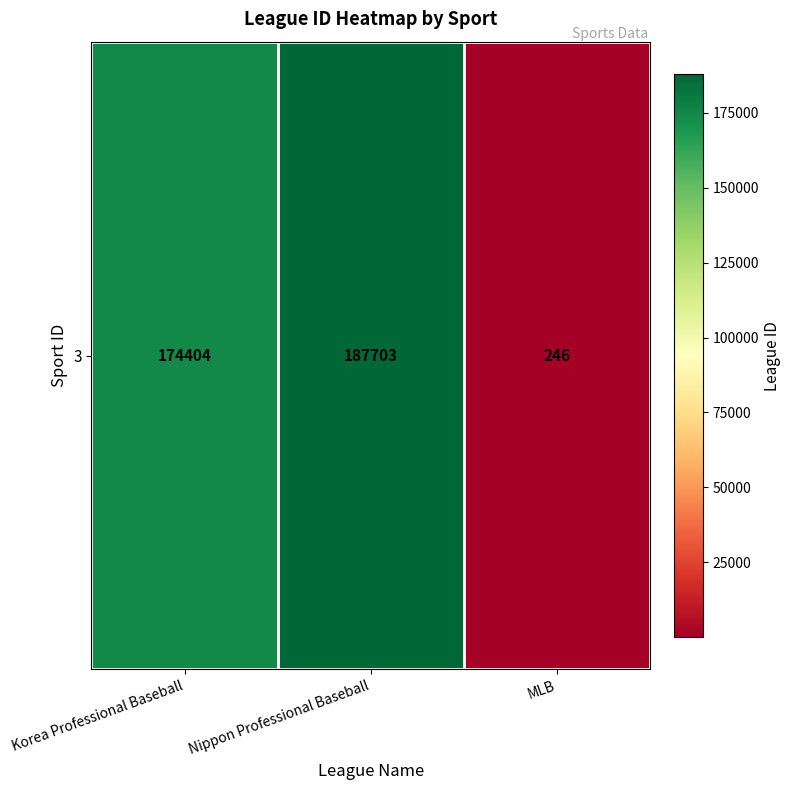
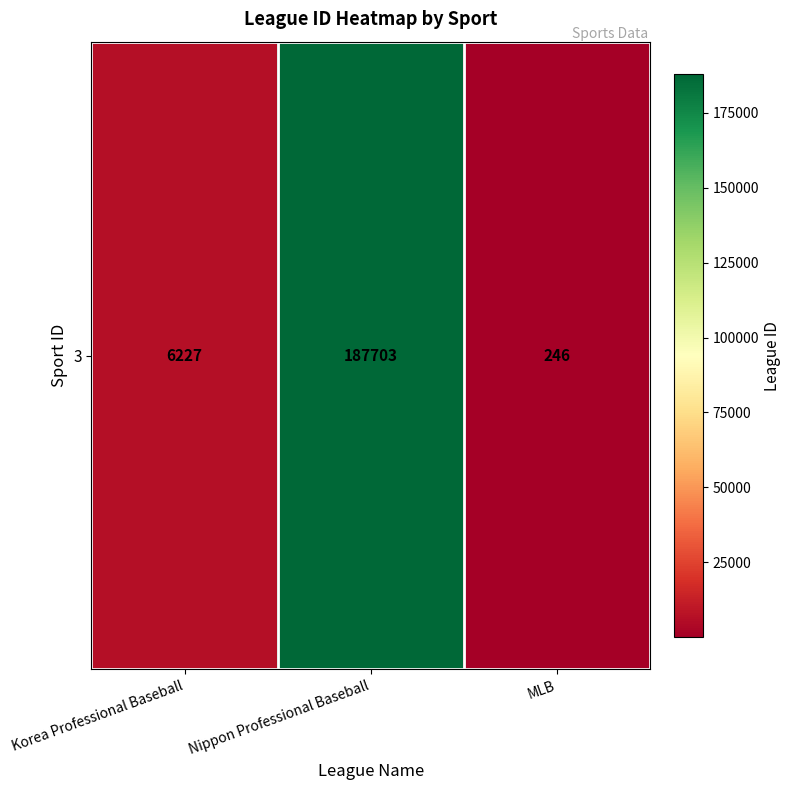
  {
    "3": {
-     "Korea Professional Baseball": 174404,
+     "Korea Professional Baseball": 6227,
      "Nippon Professional Baseball": 187703,
      "MLB": 246
    }
  }
